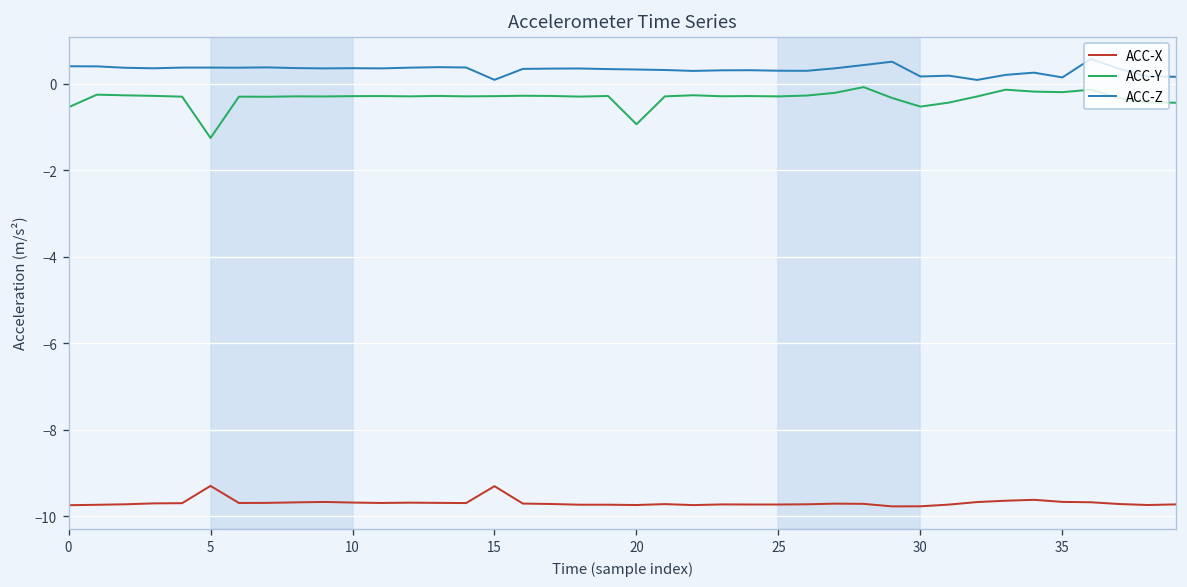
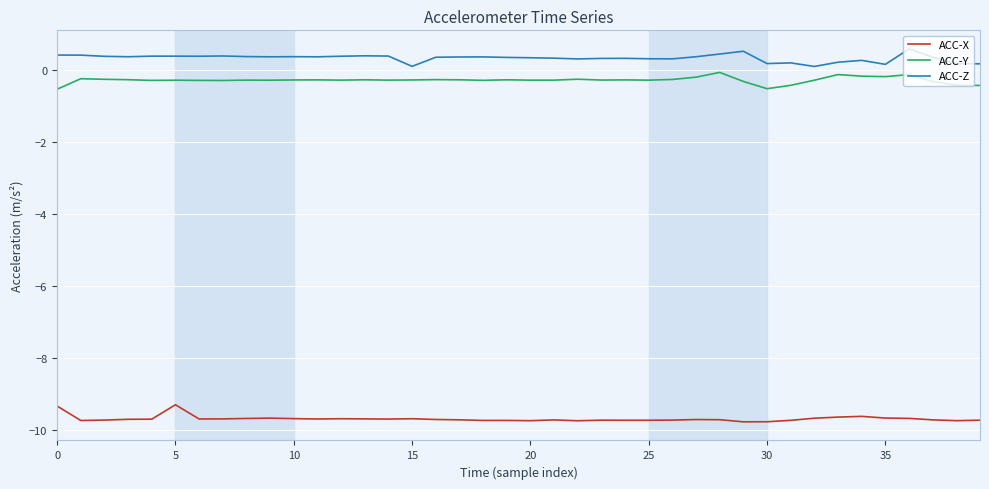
  {
    "ACC-X": {
-     "0": -9.7,
+     "0": -9.3,
      "5": -9.3,
      "10": -9.7,
-     "15": -9.3,
+     "15": -9.7,
      "20": -9.7,
      "25": -9.7,
      "30": -9.8,
      "35": -9.7
    },
    "ACC-Y": {
      "0": -0.5,
-     "5": -1.3,
+     "5": -0.3,
      "10": -0.3,
      "15": -0.3,
-     "20": -0.9,
+     "20": -0.3,
      "25": -0.3,
      "30": -0.5,
      "35": -0.2
    },
    "ACC-Z": {
      "0": 0.4,
      "5": 0.4,
      "10": 0.4,
      "15": 0.1,
      "20": 0.3,
      "25": 0.3,
      "30": 0.2,
      "35": 0.1
    }
  }
